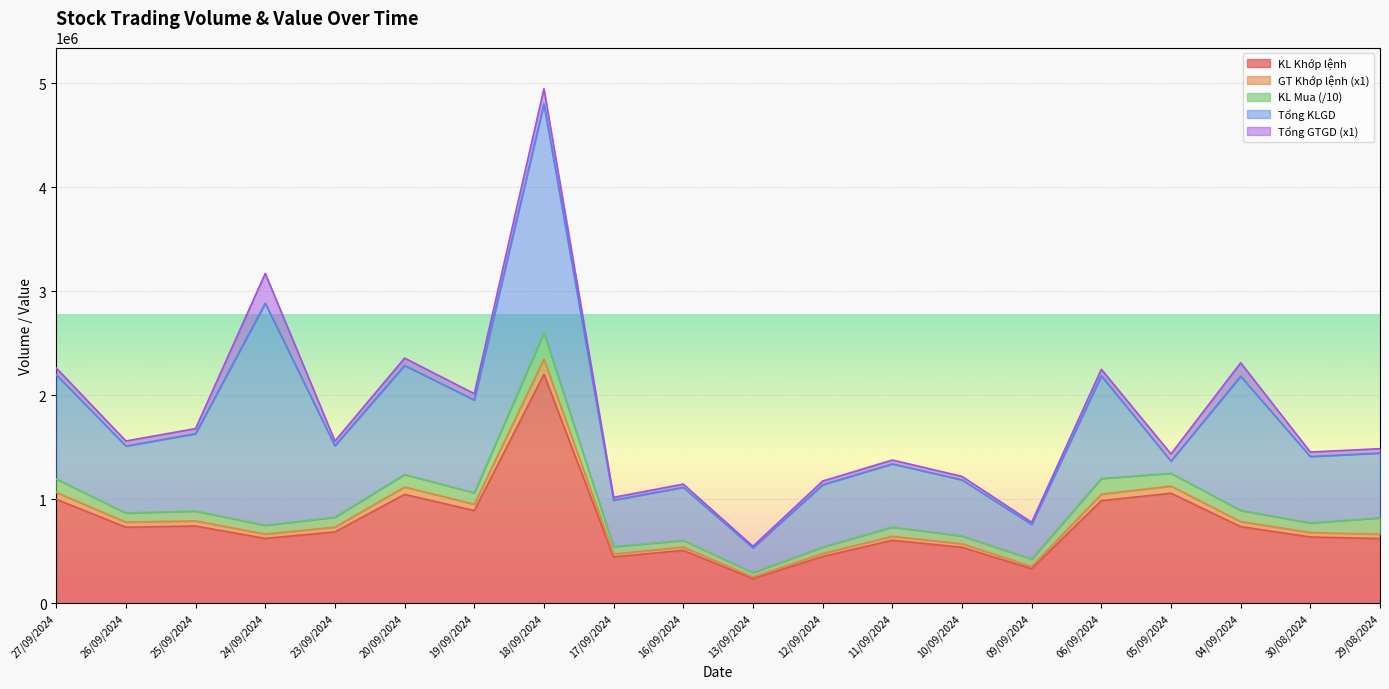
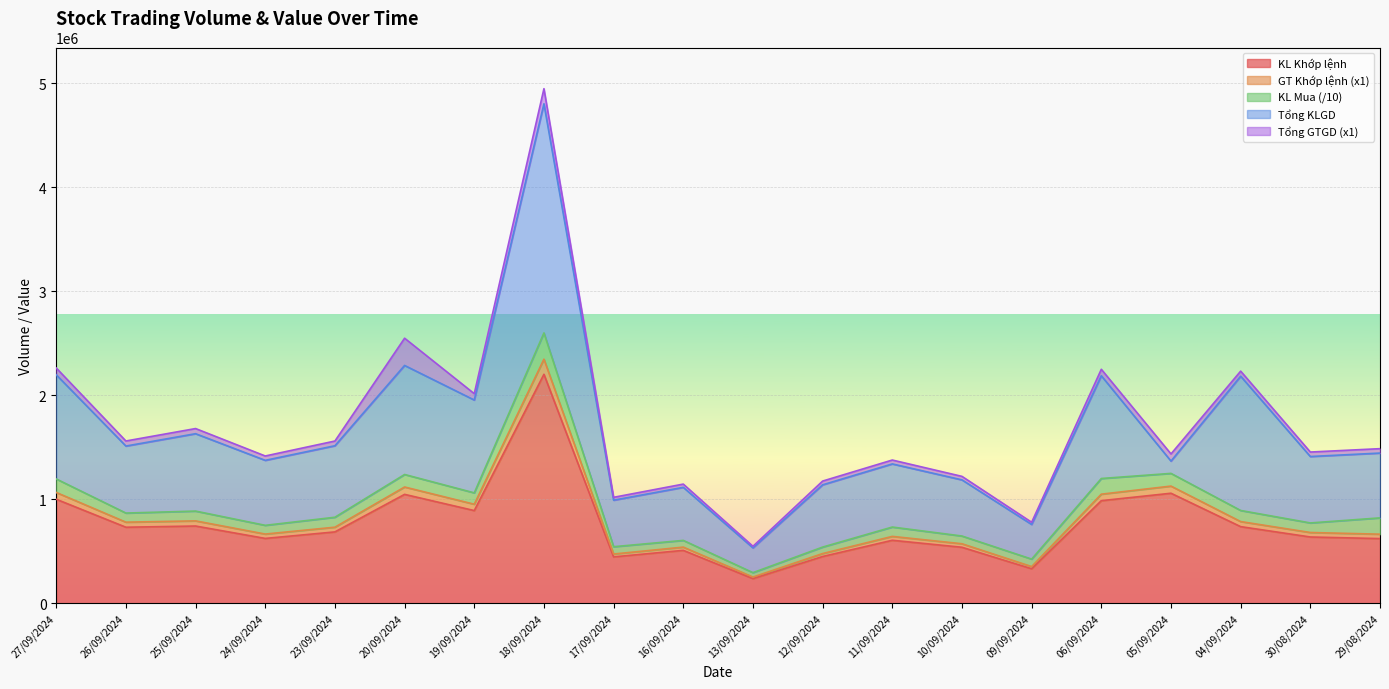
  {
    "KL Mua (/10)": {
      "27/09/2024": 130000,
      "26/09/2024": 90000,
      "25/09/2024": 90000,
      "24/09/2024": 80000,
      "23/09/2024": 100000,
      "20/09/2024": 120000,
      "19/09/2024": 110000,
      "18/09/2024": 250000,
      "17/09/2024": 70000,
      "16/09/2024": 60000,
      "13/09/2024": 40000,
      "12/09/2024": 60000,
      "11/09/2024": 90000,
      "10/09/2024": 70000,
      "09/09/2024": 70000,
      "06/09/2024": 150000,
      "05/09/2024": 120000,
      "04/09/2024": 110000,
      "30/08/2024": 90000,
      "29/08/2024": 160000
    },
    "Tổng KLGD": {
      "27/09/2024": 1000000,
      "26/09/2024": 640000,
      "25/09/2024": 740000,
-     "24/09/2024": 2130000,
+     "24/09/2024": 620000,
      "23/09/2024": 690000,
      "20/09/2024": 1050000,
      "19/09/2024": 890000,
      "18/09/2024": 2200000,
      "17/09/2024": 450000,
      "16/09/2024": 510000,
      "12/09/2024": 600000,
      "11/09/2024": 610000,
      "10/09/2024": 540000,
      "06/09/2024": 990000,
      "05/09/2024": 120000,
      "04/09/2024": 1290000,
      "30/08/2024": 640000,
      "29/08/2024": 620000
    },
    "Tổng GTGD (x1)": {
      "27/09/2024": 70000,
      "26/09/2024": 50000,
      "25/09/2024": 50000,
-     "24/09/2024": 290000,
+     "24/09/2024": 40000,
      "23/09/2024": 50000,
-     "20/09/2024": 70000,
+     "20/09/2024": 260000,
      "19/09/2024": 60000,
      "18/09/2024": 150000,
      "17/09/2024": 30000,
      "16/09/2024": 30000,
      "12/09/2024": 40000,
      "11/09/2024": 40000,
      "10/09/2024": 30000,
      "06/09/2024": 60000,
      "05/09/2024": 70000,
-     "04/09/2024": 130000,
+     "04/09/2024": 50000,
      "30/08/2024": 40000,
      "29/08/2024": 40000
    }
  }
